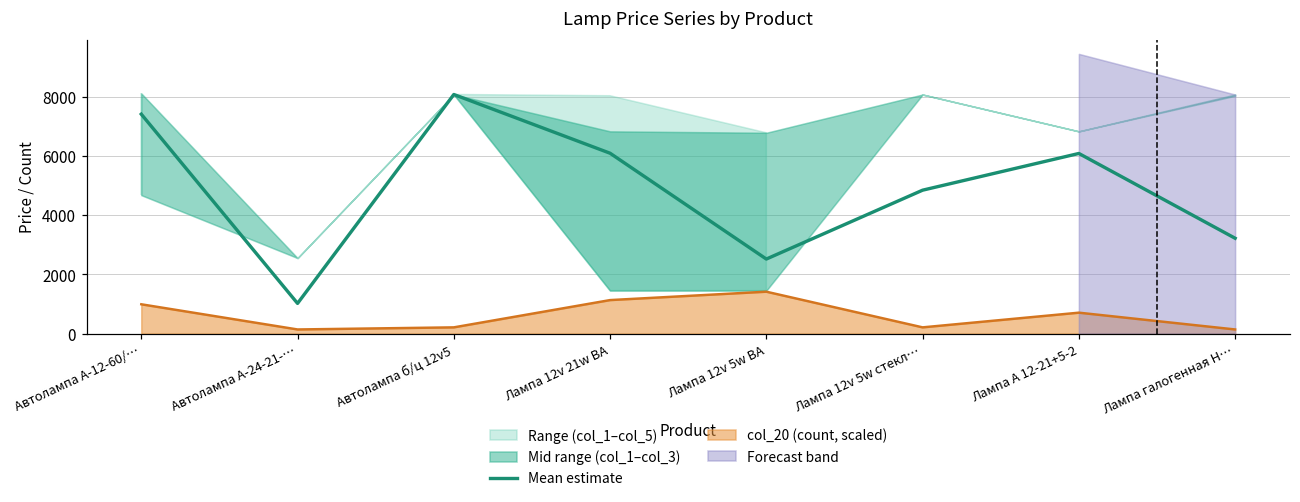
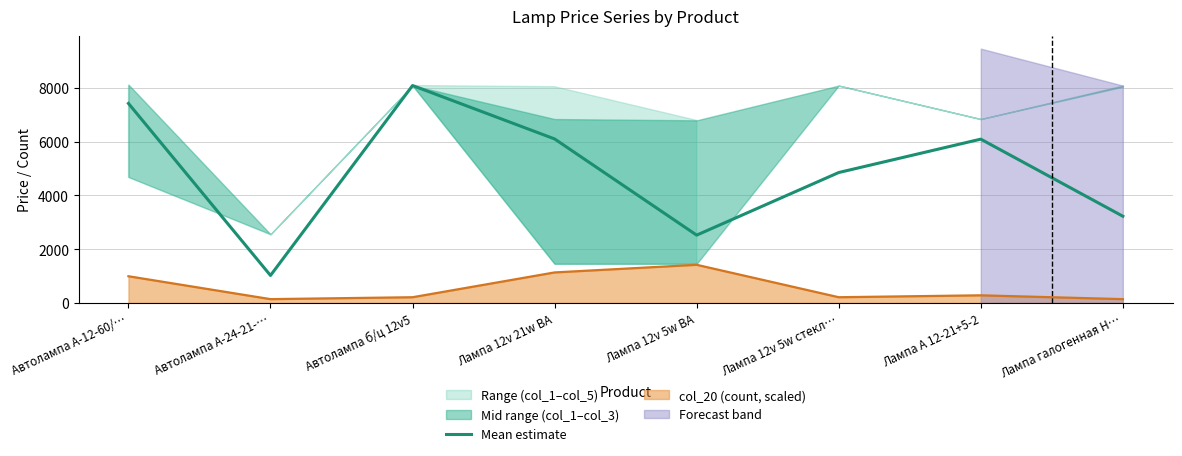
  {
    "col_20 (count, scaled)": {
      "Автолампа А-12-60/…": 1000,
      "Автолампа А-24-21-…": 100,
      "Автолампа б/ц 12v5": 200,
      "Лампа 12v 21w ВА": 1100,
      "Лампа 12v 5w ВА": 1400,
      "Лампа 12v 5w стекл…": 200,
-     "Лампа А 12-21+5-2": 700,
+     "Лампа А 12-21+5-2": 300,
      "Лампа галогенная Н…": 100
    },
    "Forecast band": {
      "Лампа А 12-21+5-2": 9500
    }
  }
